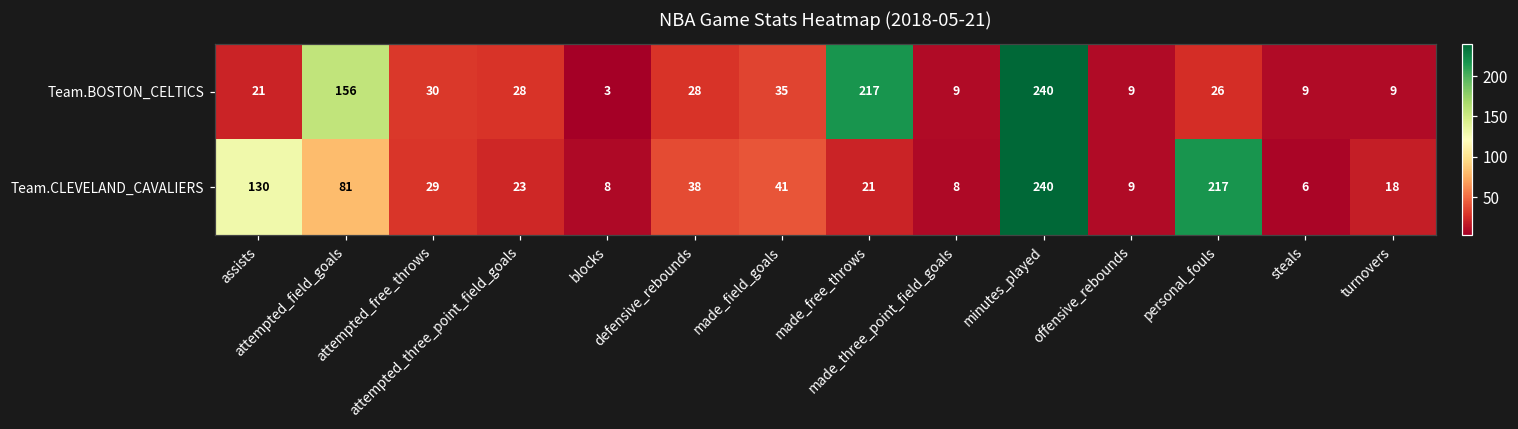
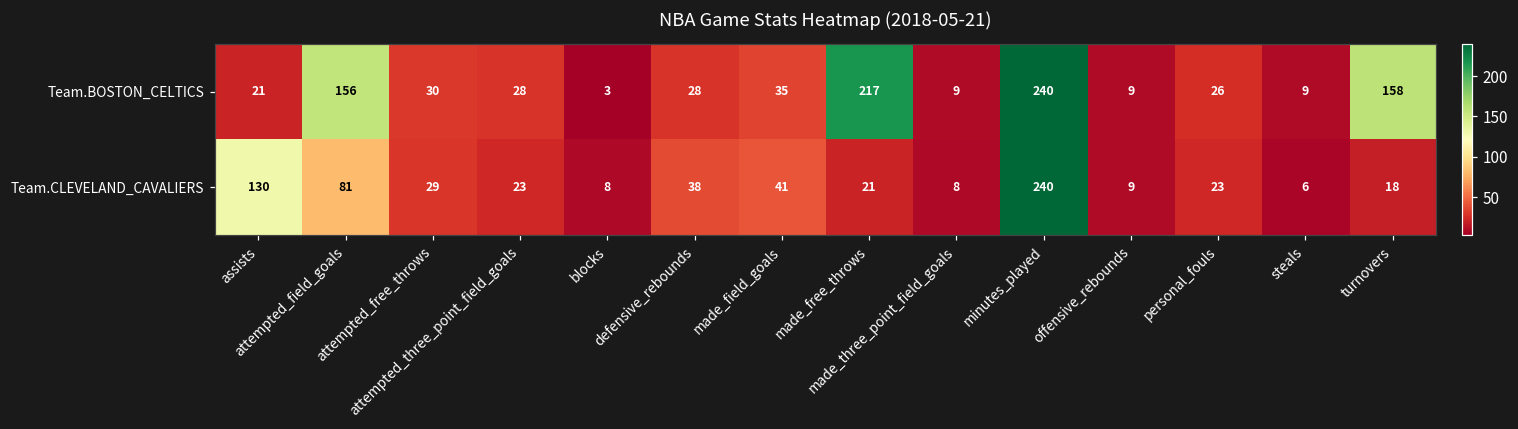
  {
    "Team.BOSTON_CELTICS": {
      "assists": 21,
      "attempted_field_goals": 156,
      "attempted_free_throws": 30,
      "attempted_three_point_field_goals": 28,
      "blocks": 3,
      "defensive_rebounds": 28,
      "made_field_goals": 35,
      "made_free_throws": 217,
      "made_three_point_field_goals": 9,
      "minutes_played": 240,
      "offensive_rebounds": 9,
      "personal_fouls": 26,
      "steals": 9,
-     "turnovers": 9
+     "turnovers": 158
    },
    "Team.CLEVELAND_CAVALIERS": {
      "assists": 130,
      "attempted_field_goals": 81,
      "attempted_free_throws": 29,
      "attempted_three_point_field_goals": 23,
      "blocks": 8,
      "defensive_rebounds": 38,
      "made_field_goals": 41,
      "made_free_throws": 21,
      "made_three_point_field_goals": 8,
      "minutes_played": 240,
      "offensive_rebounds": 9,
-     "personal_fouls": 217,
+     "personal_fouls": 23,
      "steals": 6,
      "turnovers": 18
    }
  }
